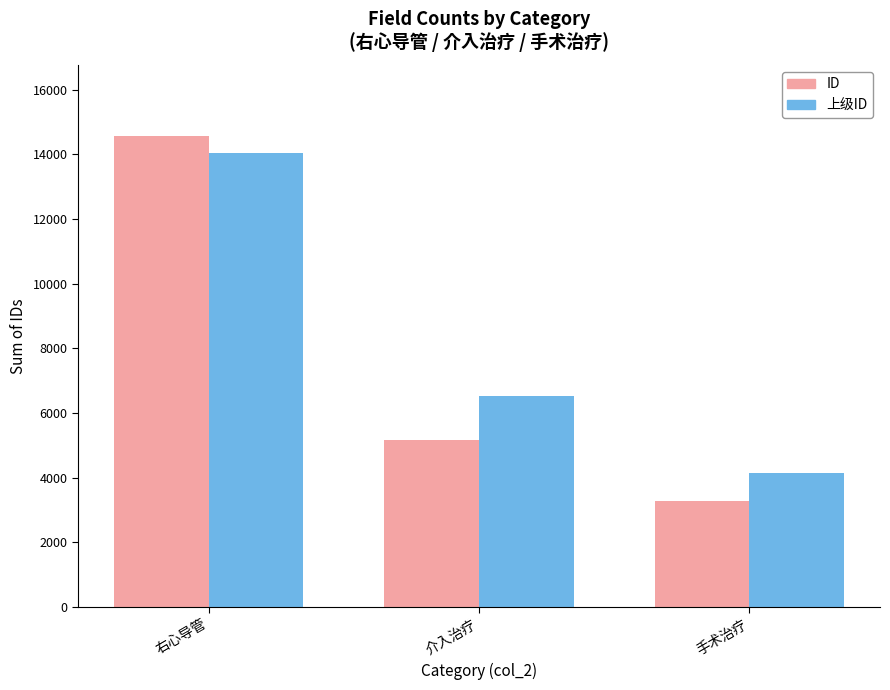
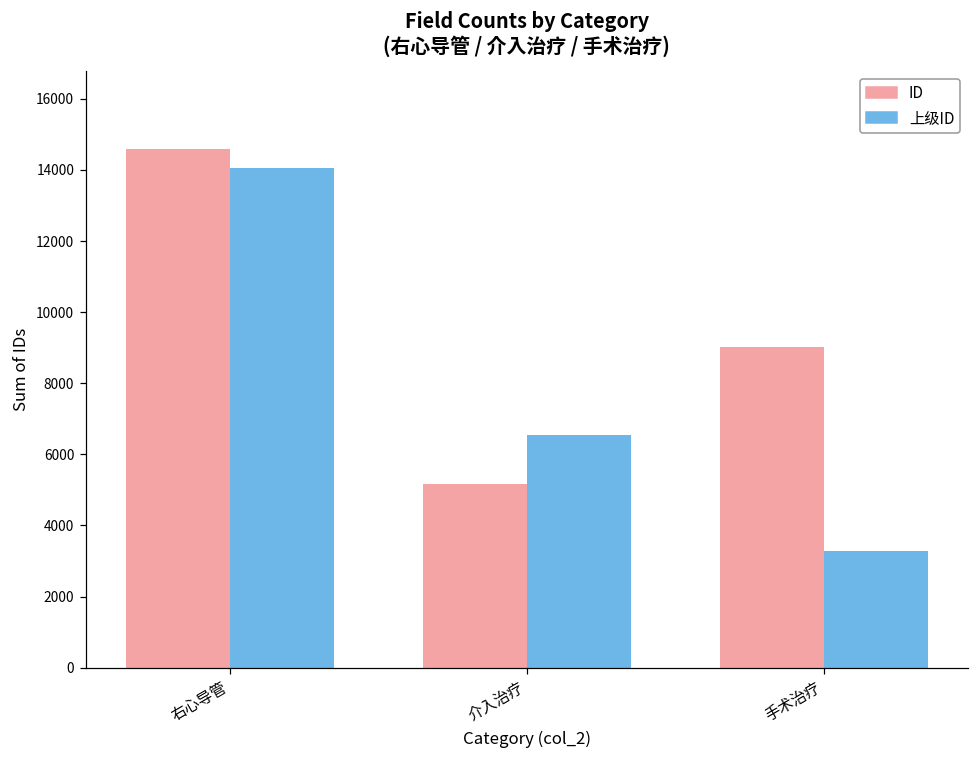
  {
    "ID": {
      "右心导管": 14600,
      "介入治疗": 5200,
-     "手术治疗": 3300
+     "手术治疗": 9000
    },
    "上级ID": {
      "右心导管": 14000,
      "介入治疗": 6500,
-     "手术治疗": 4100
+     "手术治疗": 3300
    }
  }
